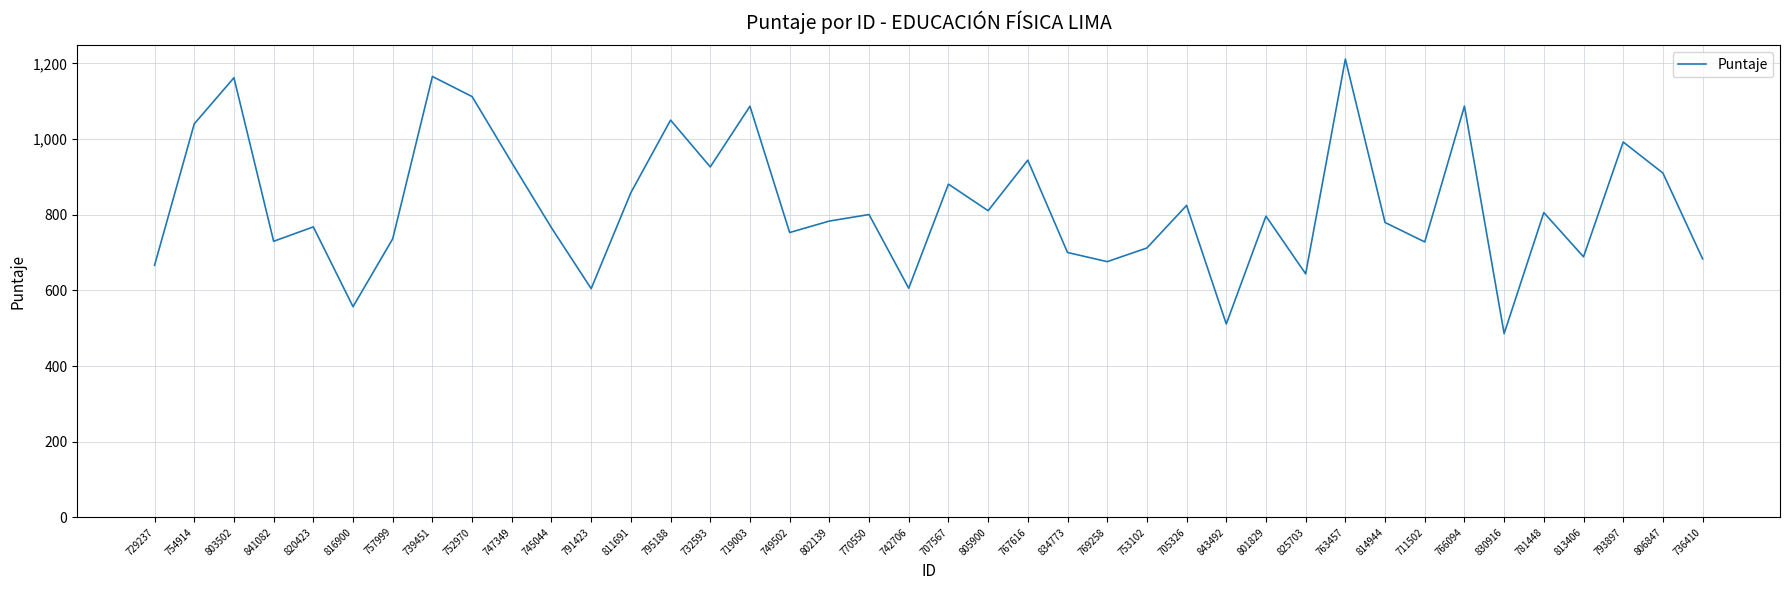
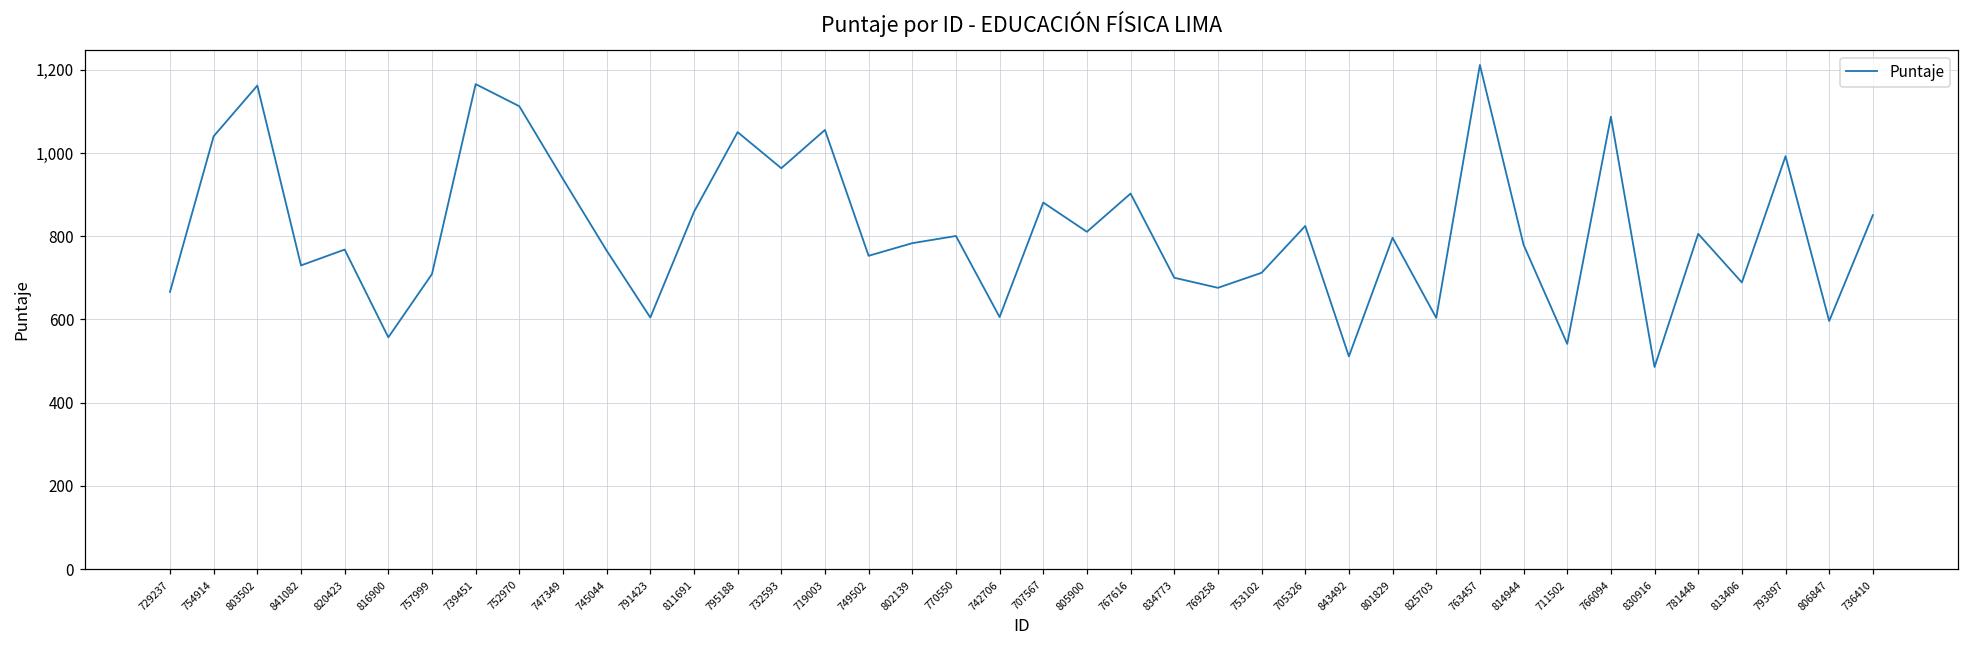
  {
    "729237": "670",
    "754914": "1,040",
    "803502": "1,160",
    "841082": "730",
    "820423": "770",
    "816900": "560",
-   "757999": "740",
+   "757999": "710",
    "739451": "1,170",
    "752970": "1,110",
    "747349": "940",
    "745044": "770",
    "791423": "600",
    "811691": "860",
    "795188": "1,050",
-   "732593": "930",
-   "719003": "1,090",
+   "732593": "960",
+   "719003": "1,060",
    "749502": "750",
    "802139": "780",
    "770550": "800",
    "742706": "610",
    "707567": "880",
    "805900": "810",
-   "767616": "940",
+   "767616": "900",
    "834773": "700",
    "769258": "680",
    "753102": "710",
    "705326": "820",
    "843492": "510",
    "801829": "800",
-   "825703": "640",
+   "825703": "600",
    "763457": "1,210",
    "814944": "780",
-   "711502": "730",
+   "711502": "540",
    "766094": "1,090",
    "830916": "490",
    "781448": "810",
    "813406": "690",
    "793897": "990",
-   "806847": "910",
-   "736410": "680"
+   "806847": "600",
+   "736410": "850"
  }
